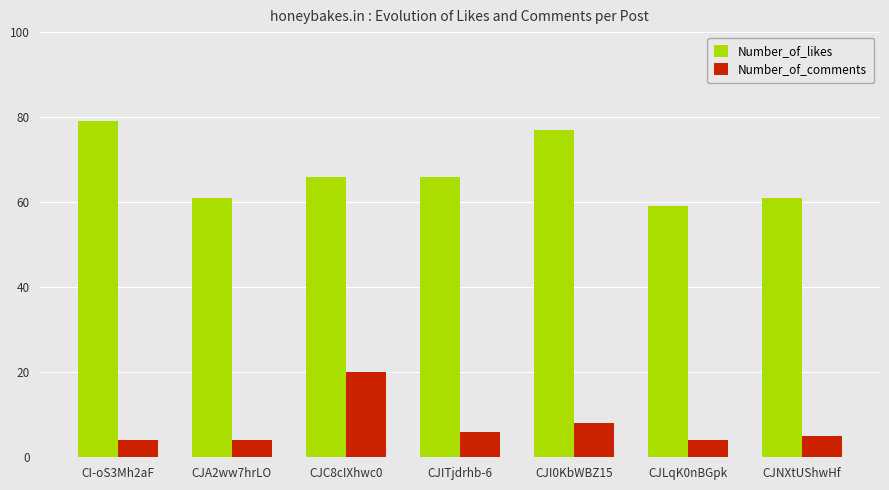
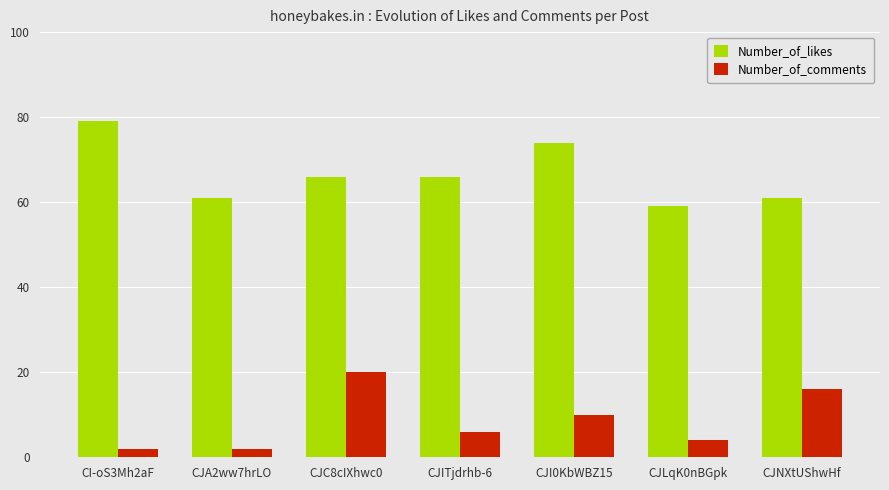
  {
    "Number_of_likes": {
      "CI-oS3Mh2aF": 79,
      "CJA2ww7hrLO": 61,
      "CJC8cIXhwc0": 66,
      "CJITjdrhb-6": 66,
-     "CJI0KbWBZ15": 77,
+     "CJI0KbWBZ15": 74,
      "CJLqK0nBGpk": 59,
      "CJNXtUShwHf": 61
    },
    "Number_of_comments": {
-     "CI-oS3Mh2aF": 4,
-     "CJA2ww7hrLO": 4,
+     "CI-oS3Mh2aF": 2,
+     "CJA2ww7hrLO": 2,
      "CJC8cIXhwc0": 20,
      "CJITjdrhb-6": 6,
-     "CJI0KbWBZ15": 8,
+     "CJI0KbWBZ15": 10,
      "CJLqK0nBGpk": 4,
-     "CJNXtUShwHf": 5
+     "CJNXtUShwHf": 16
    }
  }
